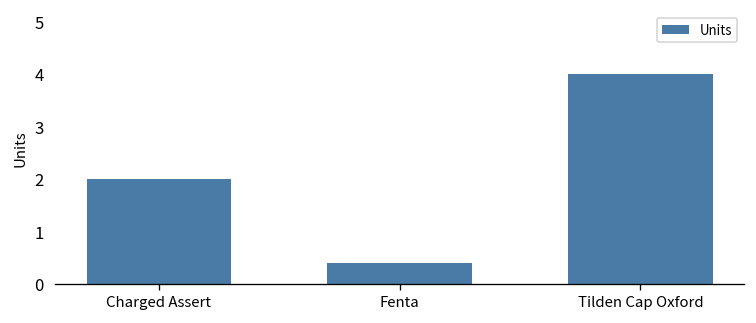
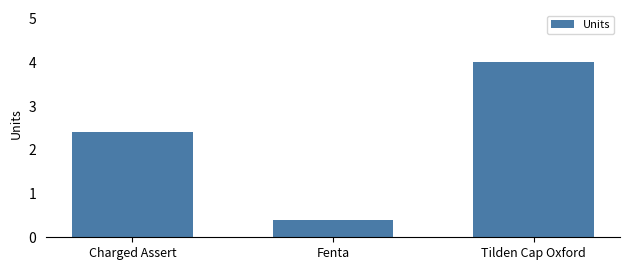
  {
-   "Charged Assert": 2.0,
+   "Charged Assert": 2.4,
    "Fenta": 0.4,
    "Tilden Cap Oxford": 4.0
  }
